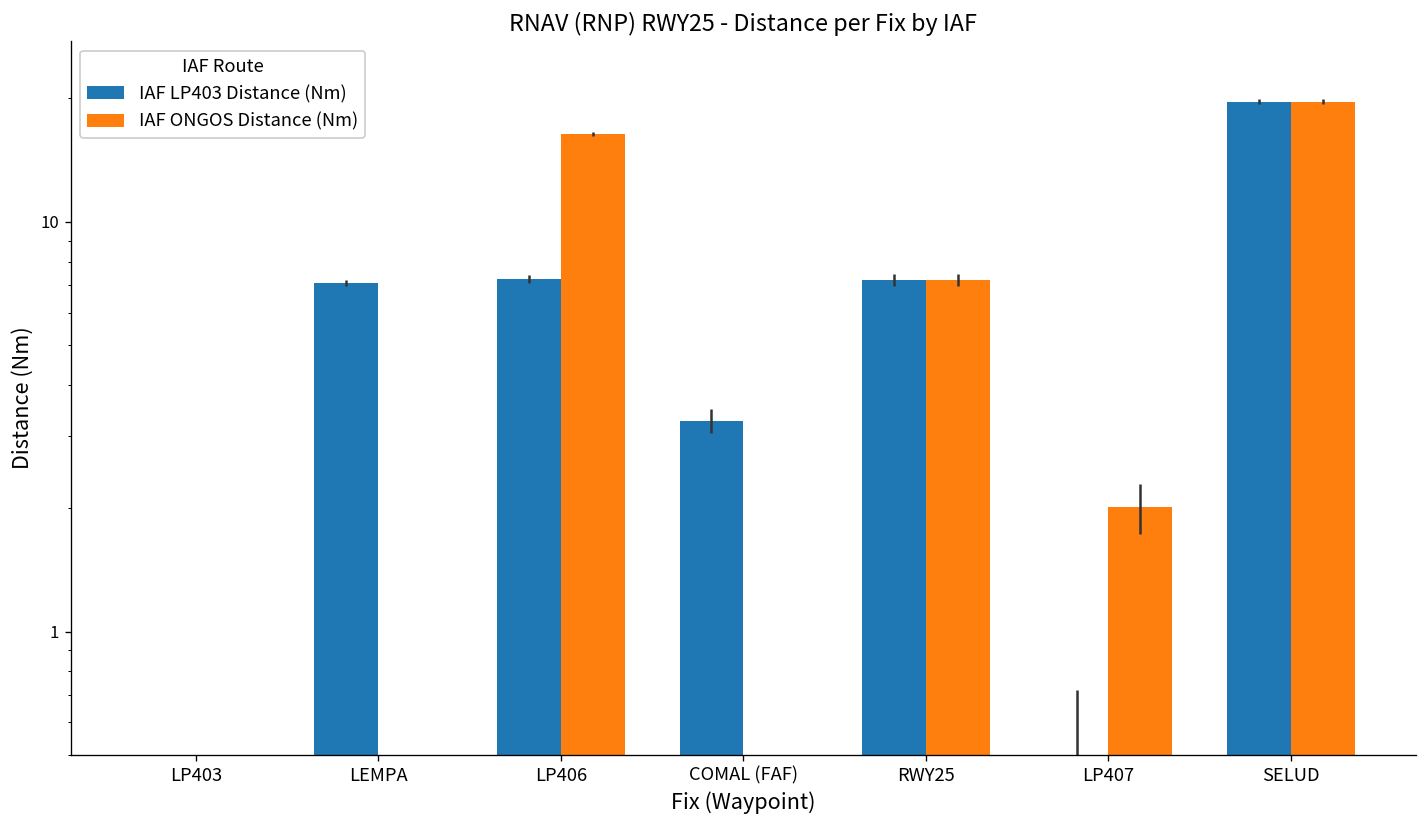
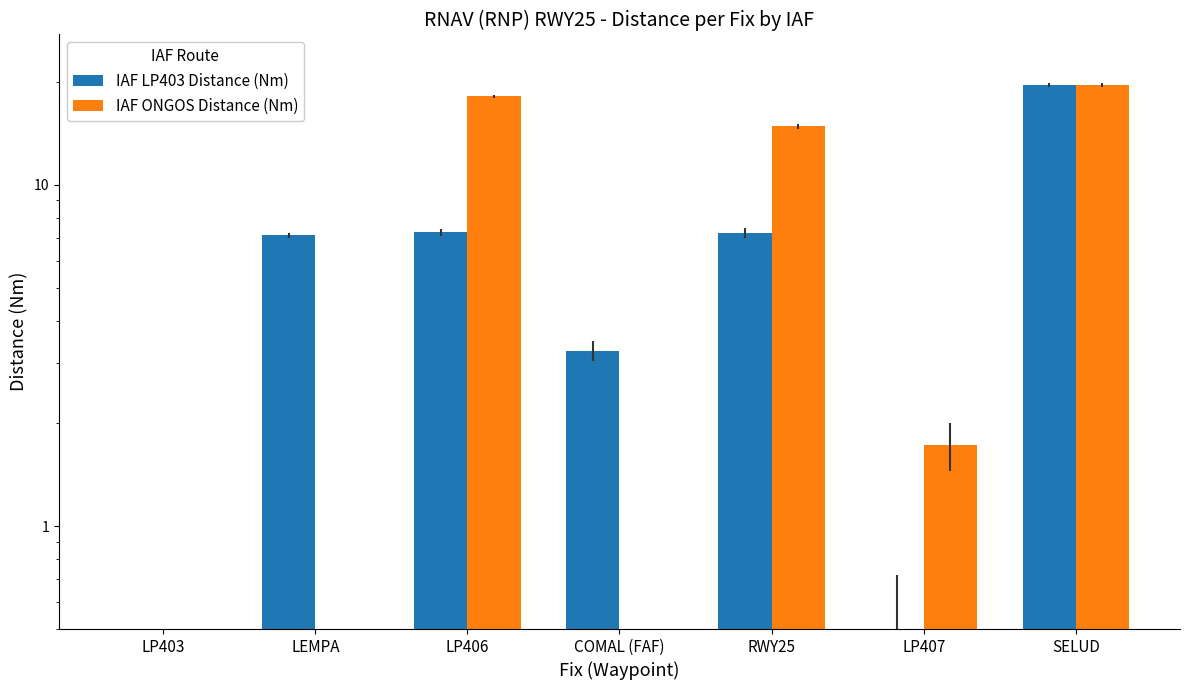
  {
    "IAF LP403 Distance (Nm)": {
      "LEMPA": 7.1,
      "LP406": 7.3,
      "COMAL (FAF)": 3.3,
      "RWY25": 7.2,
      "SELUD": 20
    },
    "IAF ONGOS Distance (Nm)": {
-     "LP406": 16,
-     "RWY25": 7.2,
-     "LP407": 2.0,
+     "LP406": 18,
+     "RWY25": 15,
+     "LP407": 1.7,
      "SELUD": 20
    }
  }
